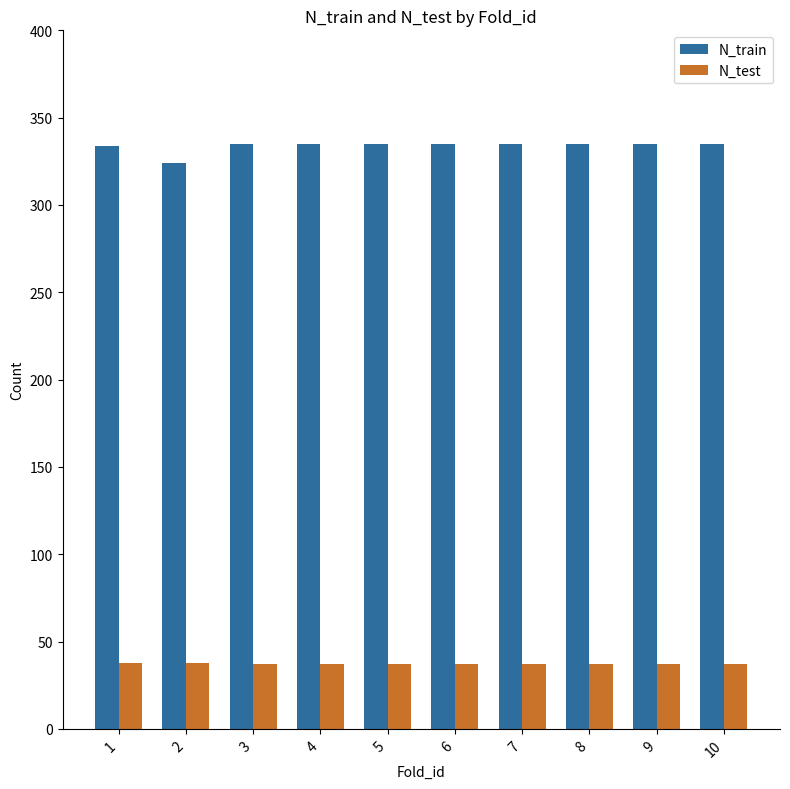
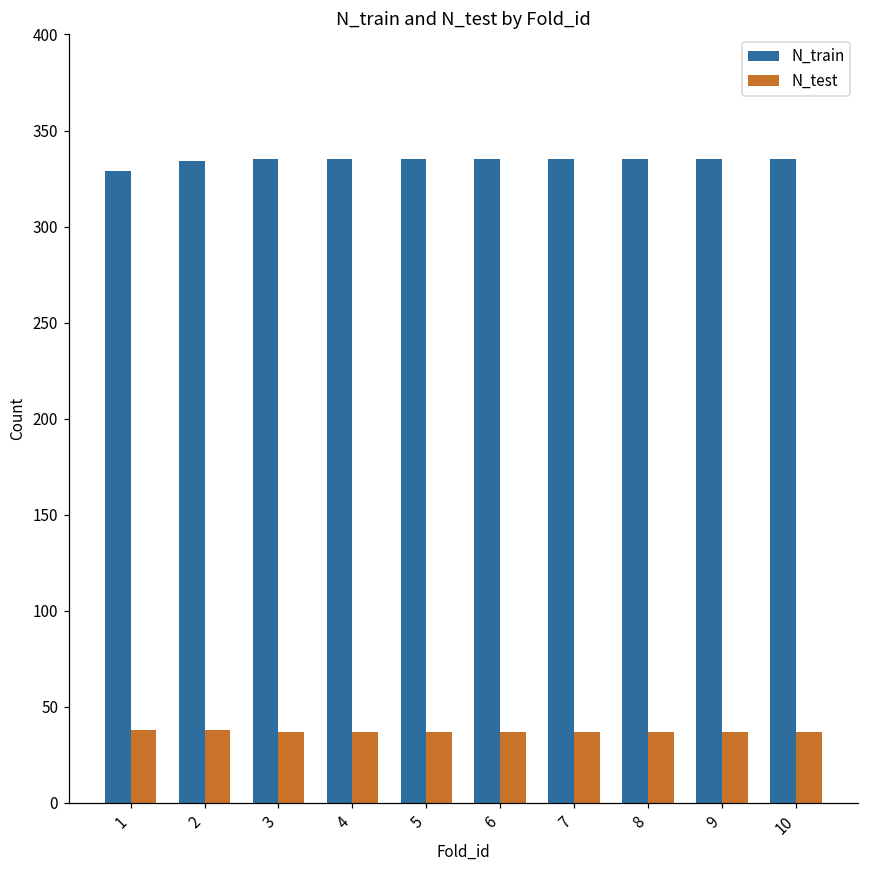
  {
    "N_train": {
-     "1": 334,
-     "2": 324,
+     "1": 329,
+     "2": 334,
      "3": 335,
      "4": 335,
      "5": 335,
      "6": 335,
      "7": 335,
      "8": 335,
      "9": 335,
      "10": 335
    },
    "N_test": {
      "1": 38,
      "2": 38,
      "3": 37,
      "4": 37,
      "5": 37,
      "6": 37,
      "7": 37,
      "8": 37,
      "9": 37,
      "10": 37
    }
  }
